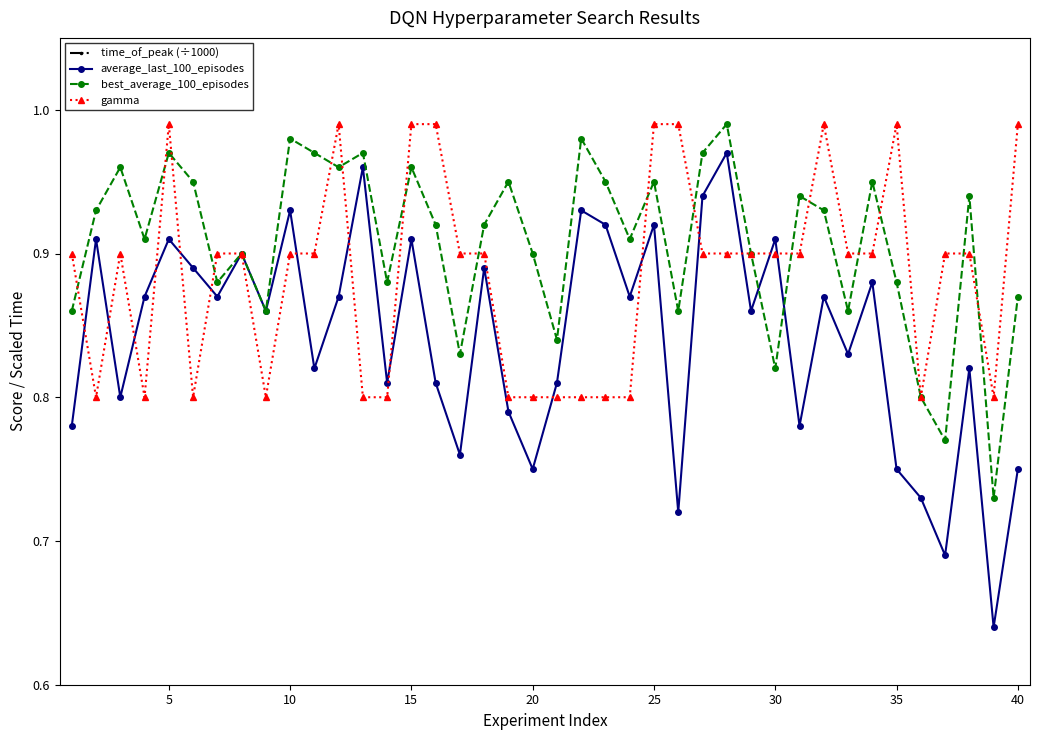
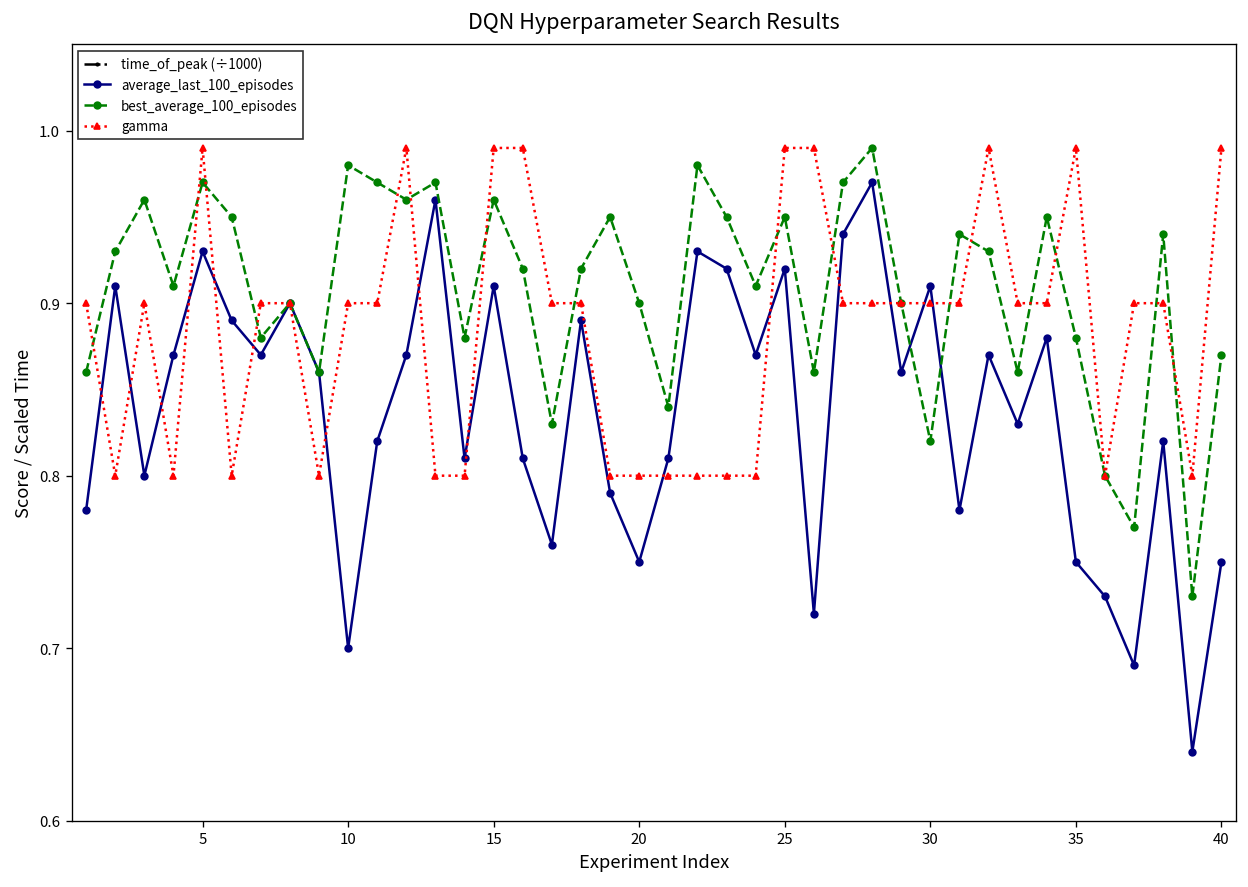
  {
    "average_last_100_episodes": {
-     "5": 0.91,
-     "10": 0.93,
+     "5": 0.93,
+     "10": 0.70,
      "15": 0.91,
      "20": 0.75,
      "25": 0.92,
      "30": 0.91,
      "35": 0.75,
      "40": 0.75
    },
    "best_average_100_episodes": {
      "5": 0.97,
      "10": 0.98,
      "15": 0.96,
      "20": 0.90,
      "25": 0.95,
      "30": 0.82,
      "35": 0.88,
      "40": 0.87
    },
    "gamma": {
      "5": 0.99,
      "10": 0.90,
      "15": 0.99,
      "20": 0.80,
      "25": 0.99,
      "30": 0.90,
      "35": 0.99,
      "40": 0.99
    }
  }
